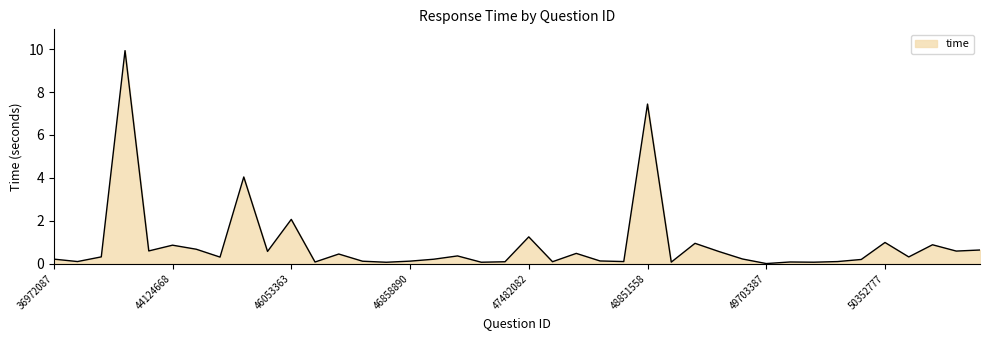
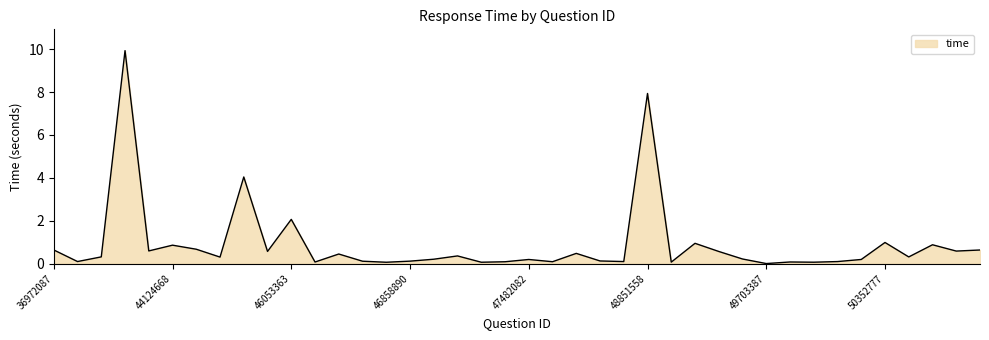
  {
-   "36972087": 0.2,
+   "36972087": 0.6,
    "44124668": 0.9,
    "46053363": 2.1,
    "46858890": 0.1,
-   "47482082": 1.2,
-   "48851558": 7.4,
+   "47482082": 0.2,
+   "48851558": 7.9,
    "49703387": 0.0,
    "50352777": 1.0
  }
